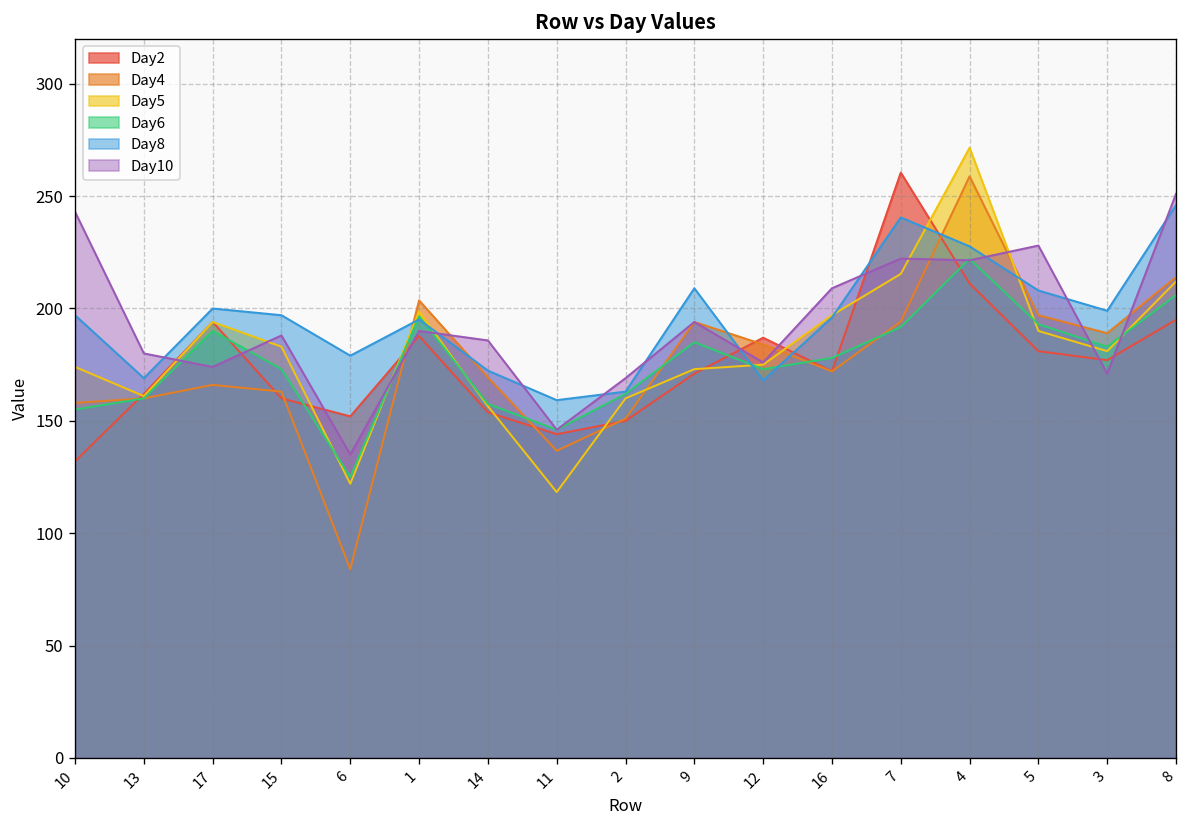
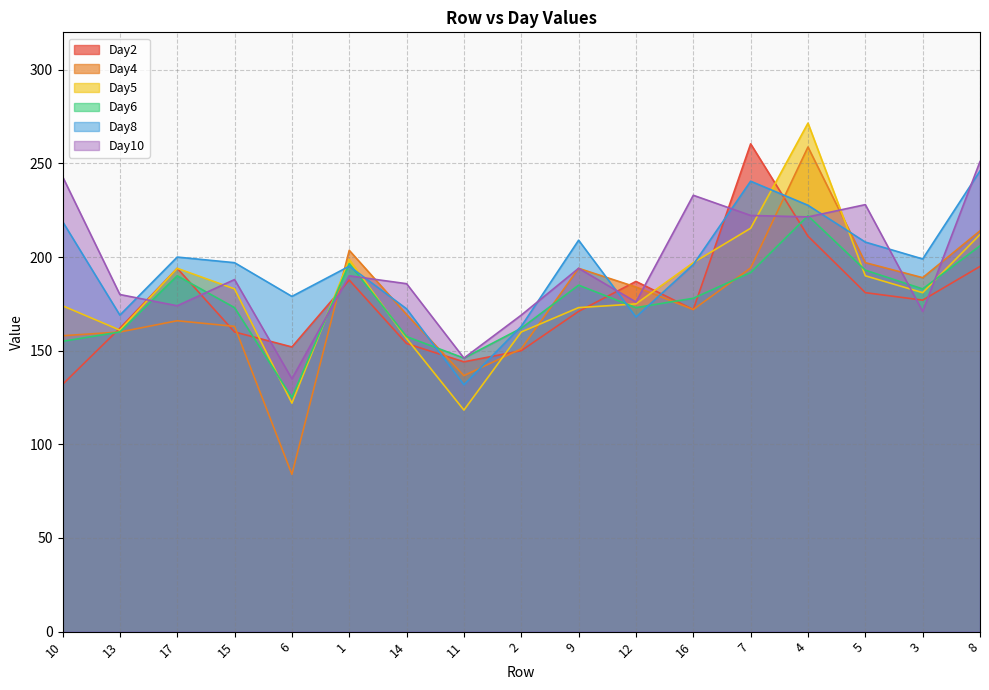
  {
    "Day5": {
      "10": 174,
      "15": 183,
      "6": 122,
      "1": 199,
      "11": 118,
      "2": 160,
      "9": 173,
      "7": 215,
      "4": 272,
      "5": 190,
      "3": 181,
      "8": 212
    },
    "Day6": {
      "10": 155,
      "17": 190,
      "15": 173,
      "6": 125,
      "1": 197,
      "9": 185,
      "12": 173,
      "16": 178,
      "7": 192,
      "5": 193,
      "3": 183,
      "8": 206
    },
    "Day8": {
-     "10": 197,
+     "10": 219,
      "13": 169,
      "17": 200,
      "15": 197,
      "6": 179,
      "1": 195,
      "14": 172,
-     "11": 159,
+     "11": 132,
      "9": 209,
      "12": 168,
      "7": 241,
      "4": 228,
      "5": 208,
      "3": 199,
      "8": 246
    },
    "Day10": {
      "10": 243,
      "13": 180,
      "17": 174,
      "15": 188,
      "6": 135,
      "1": 190,
      "14": 186,
      "2": 169,
-     "16": 209,
+     "16": 233,
      "7": 222,
      "5": 228,
      "3": 171,
      "8": 251
    }
  }
